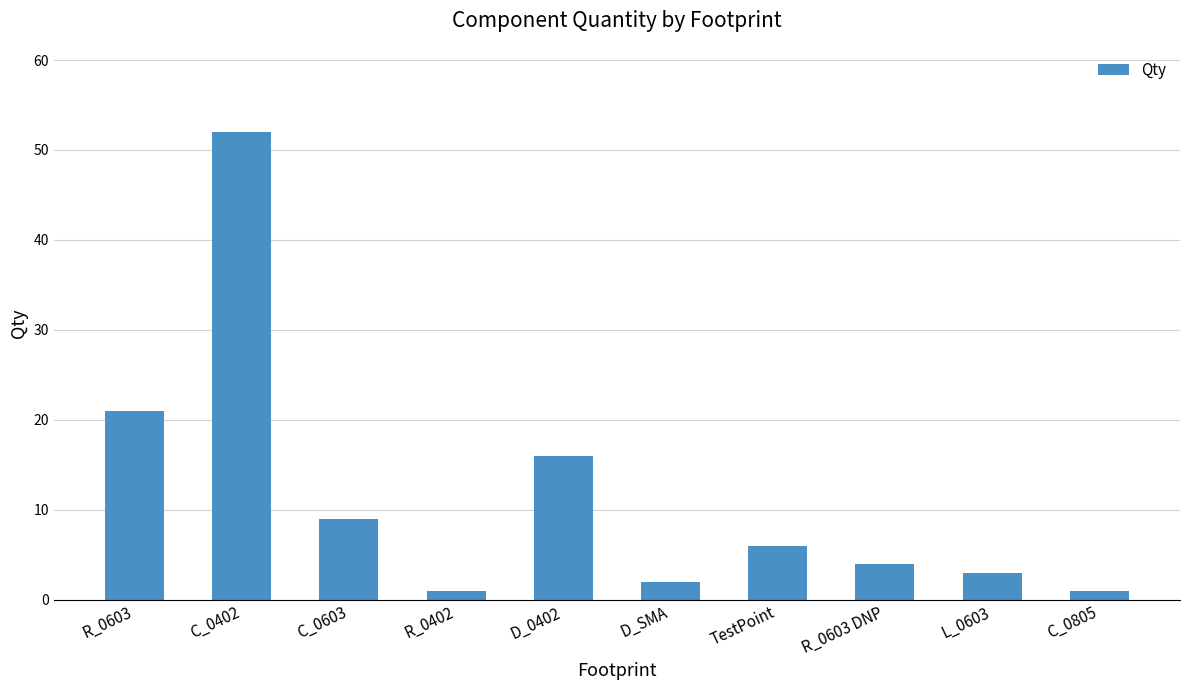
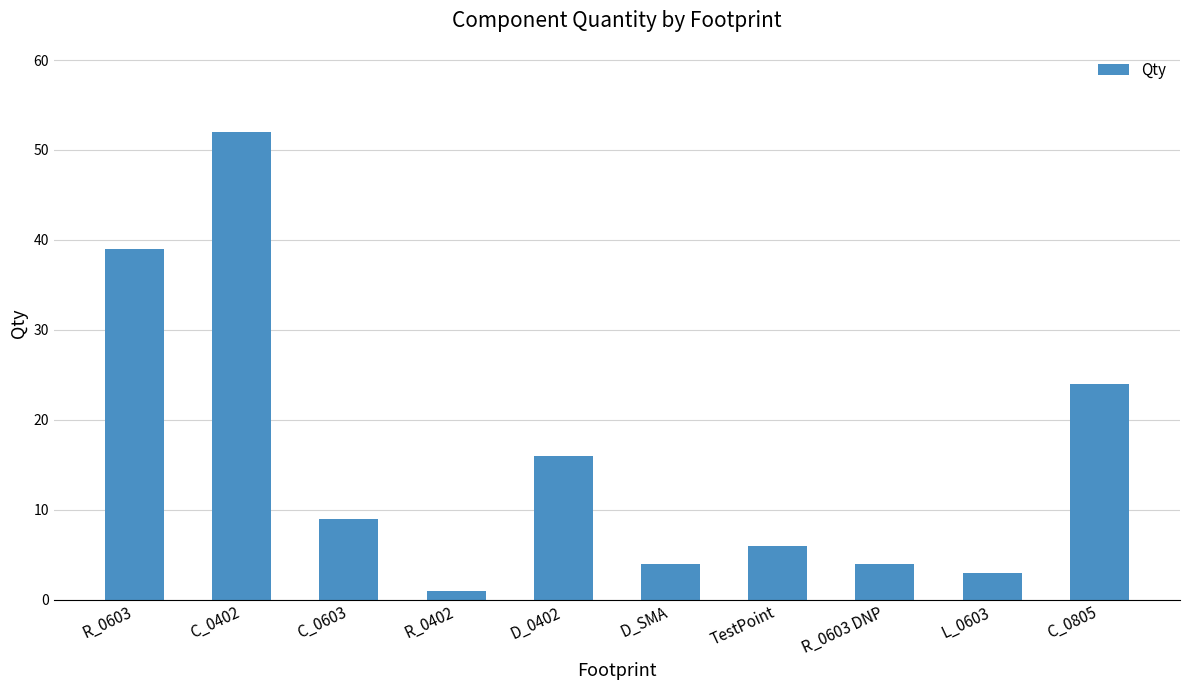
  {
-   "R_0603": 21,
+   "R_0603": 39,
    "C_0402": 52,
    "C_0603": 9,
    "R_0402": 1,
    "D_0402": 16,
-   "D_SMA": 2,
+   "D_SMA": 4,
    "TestPoint": 6,
    "R_0603 DNP": 4,
    "L_0603": 3,
-   "C_0805": 1
+   "C_0805": 24
  }
